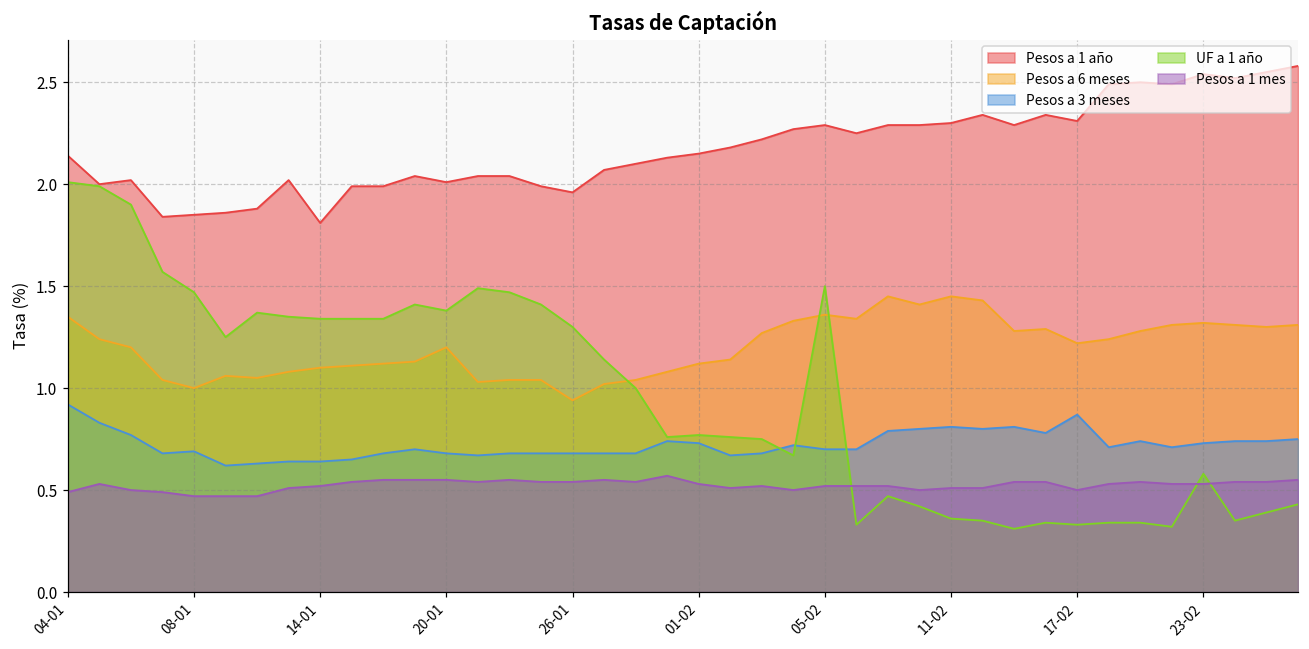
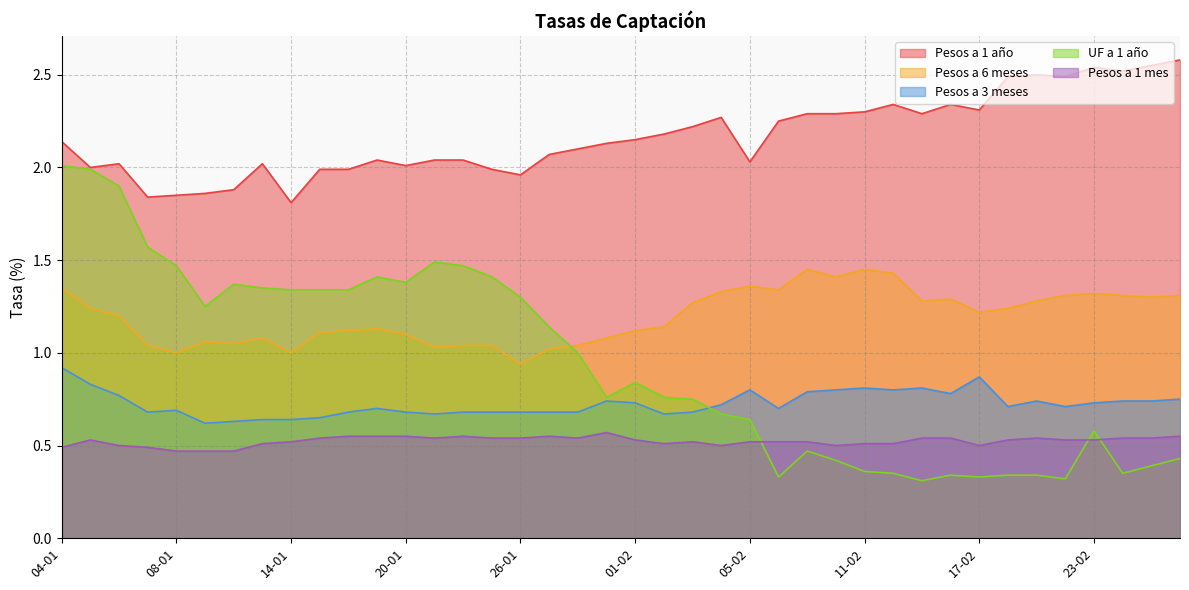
  {
    "Pesos a 1 año": {
      "04-01": 2.14,
      "08-01": 1.85,
      "14-01": 1.81,
      "20-01": 2.01,
      "26-01": 1.96,
      "01-02": 2.15,
-     "05-02": 2.29,
+     "05-02": 2.03,
      "11-02": 2.30,
      "17-02": 2.31
    },
    "Pesos a 6 meses": {
      "04-01": 1.35,
      "08-01": 1.0,
-     "14-01": 1.1,
-     "20-01": 1.2,
+     "14-01": 1.0,
+     "20-01": 1.1,
      "26-01": 0.94,
      "01-02": 1.12,
      "05-02": 1.36,
      "11-02": 1.45,
      "17-02": 1.22,
      "23-02": 1.32
    },
    "Pesos a 3 meses": {
      "04-01": 0.92,
      "08-01": 0.7,
      "14-01": 0.64,
      "20-01": 0.68,
      "26-01": 0.68,
      "01-02": 0.73,
-     "05-02": 0.7,
+     "05-02": 0.8,
      "11-02": 0.8,
      "17-02": 0.87,
      "23-02": 0.73
    },
    "UF a 1 año": {
      "04-01": 2.01,
      "08-01": 1.47,
      "14-01": 1.34,
      "20-01": 1.38,
      "26-01": 1.30,
-     "01-02": 0.77,
-     "05-02": 1.50,
+     "01-02": 0.84,
+     "05-02": 0.64,
      "11-02": 0.36,
      "17-02": 0.33,
      "23-02": 0.58
    },
    "Pesos a 1 mes": {
      "04-01": 0.49,
      "08-01": 0.47,
      "14-01": 0.52,
      "20-01": 0.55,
      "26-01": 0.54,
      "01-02": 0.53,
      "05-02": 0.52,
      "11-02": 0.51,
      "17-02": 0.50,
      "23-02": 0.53
    }
  }
